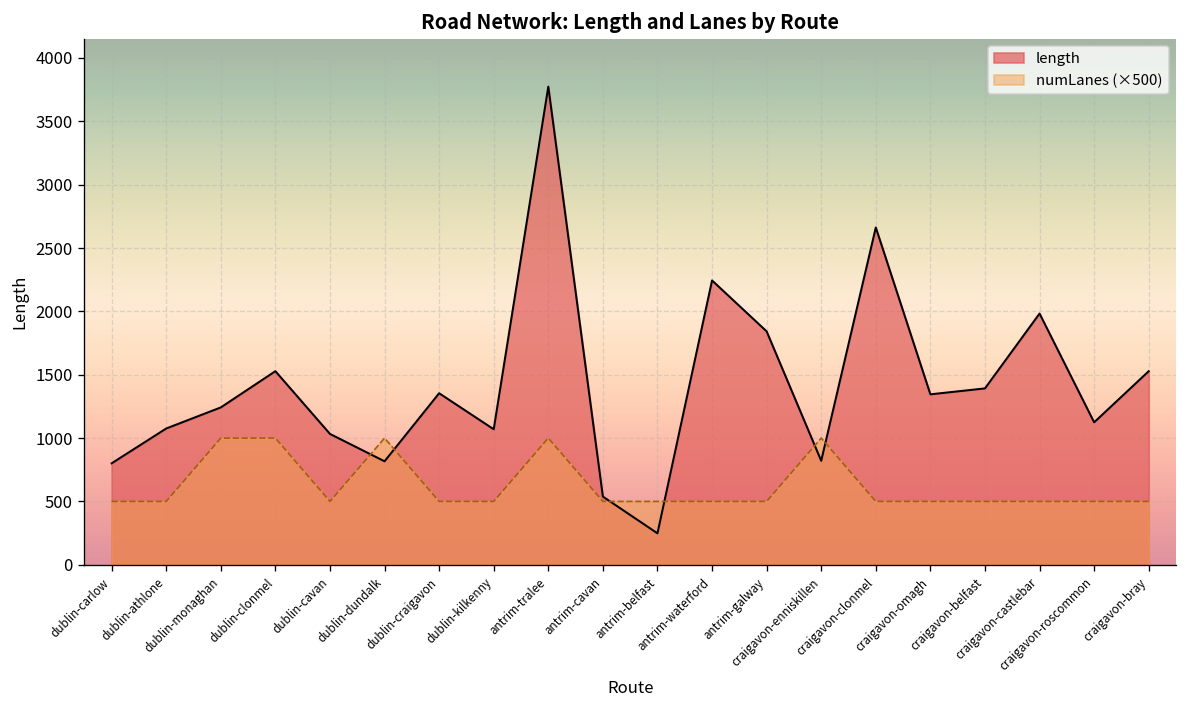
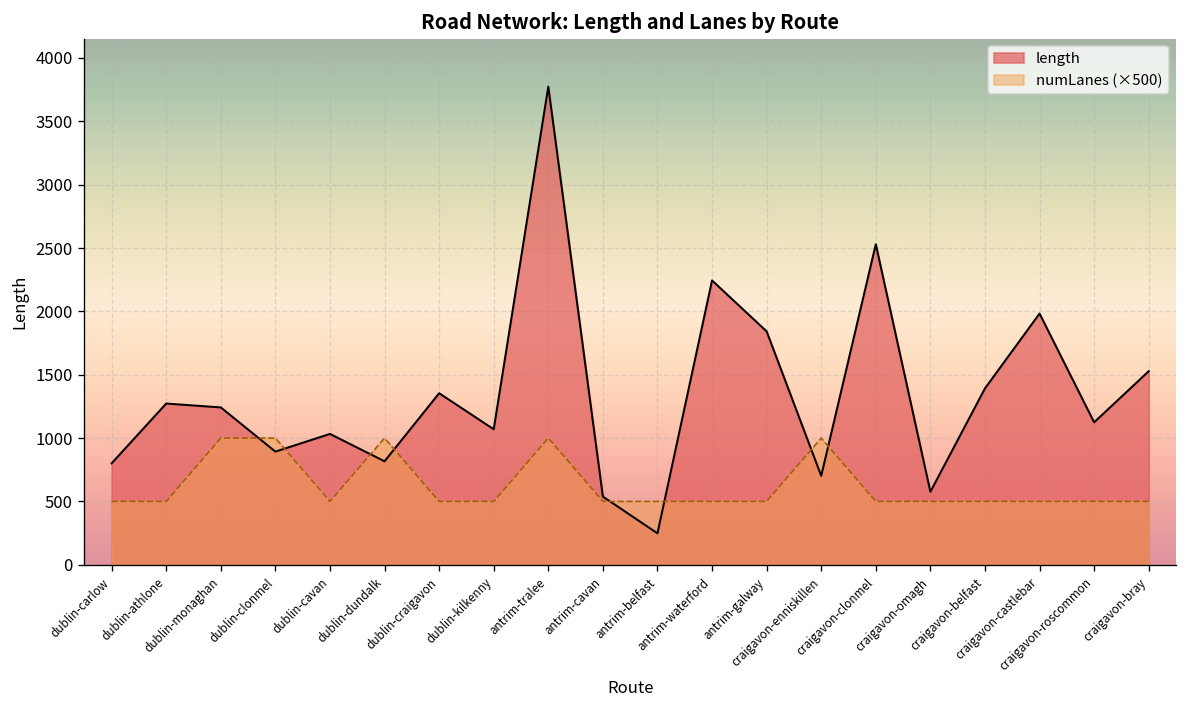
  {
    "length": {
      "dublin-carlow": 800,
-     "dublin-athlone": 1080,
+     "dublin-athlone": 1270,
      "dublin-monaghan": 1240,
-     "dublin-clonmel": 1530,
+     "dublin-clonmel": 890,
      "dublin-cavan": 1030,
      "dublin-dundalk": 820,
      "dublin-craigavon": 1350,
      "dublin-kilkenny": 1070,
      "antrim-tralee": 3770,
      "antrim-cavan": 540,
      "antrim-belfast": 250,
      "antrim-waterford": 2240,
      "antrim-galway": 1840,
-     "craigavon-enniskillen": 820,
-     "craigavon-clonmel": 2660,
-     "craigavon-omagh": 1350,
+     "craigavon-enniskillen": 700,
+     "craigavon-clonmel": 2530,
+     "craigavon-omagh": 580,
      "craigavon-belfast": 1390,
      "craigavon-castlebar": 1980,
      "craigavon-roscommon": 1120,
      "craigavon-bray": 1530
    },
    "numLanes (×500)": {
      "dublin-carlow": 500,
      "dublin-athlone": 500,
      "dublin-monaghan": 1000,
      "dublin-clonmel": 1000,
      "dublin-cavan": 500,
      "dublin-dundalk": 1000,
      "dublin-craigavon": 500,
      "dublin-kilkenny": 500,
      "antrim-tralee": 1000,
      "antrim-cavan": 500,
      "antrim-belfast": 500,
      "antrim-waterford": 500,
      "antrim-galway": 500,
      "craigavon-enniskillen": 1000,
      "craigavon-clonmel": 500,
      "craigavon-omagh": 500,
      "craigavon-belfast": 500,
      "craigavon-castlebar": 500,
      "craigavon-roscommon": 500,
      "craigavon-bray": 500
    }
  }
